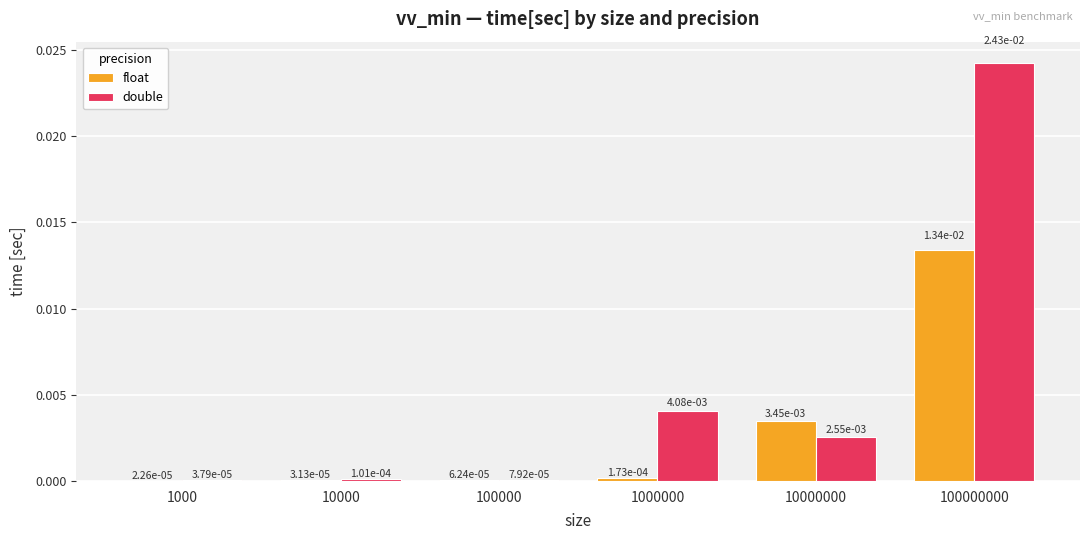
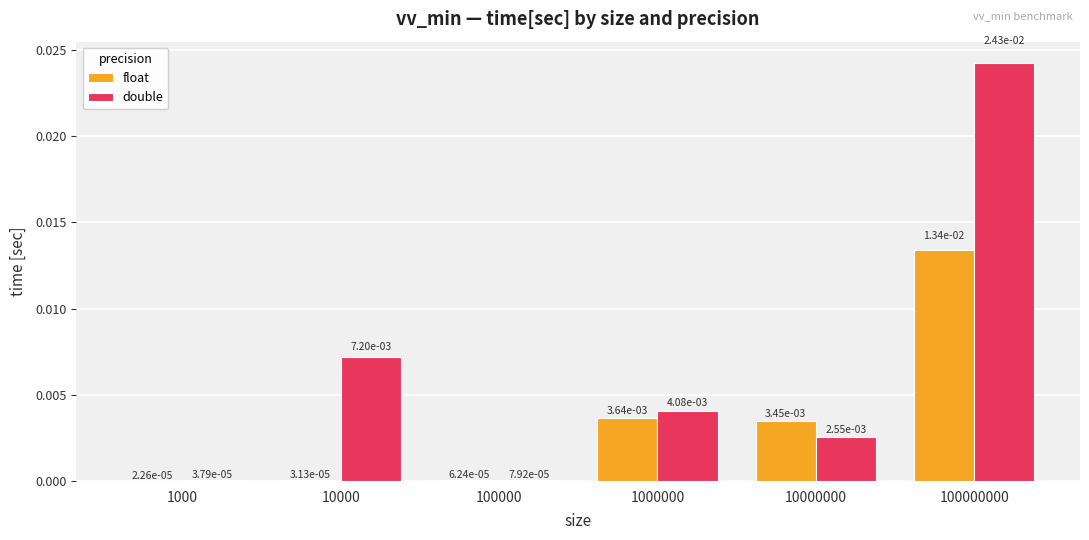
  {
    "float": {
      "1000": "2.26e-05",
      "10000": "3.13e-05",
      "100000": "6.24e-05",
-     "1000000": "1.73e-04",
+     "1000000": "3.64e-03",
      "10000000": "3.45e-03",
      "100000000": "1.34e-02"
    },
    "double": {
      "1000": "3.79e-05",
-     "10000": "1.01e-04",
+     "10000": "7.20e-03",
      "100000": "7.92e-05",
      "1000000": "4.08e-03",
      "10000000": "2.55e-03",
      "100000000": "2.43e-02"
    }
  }
